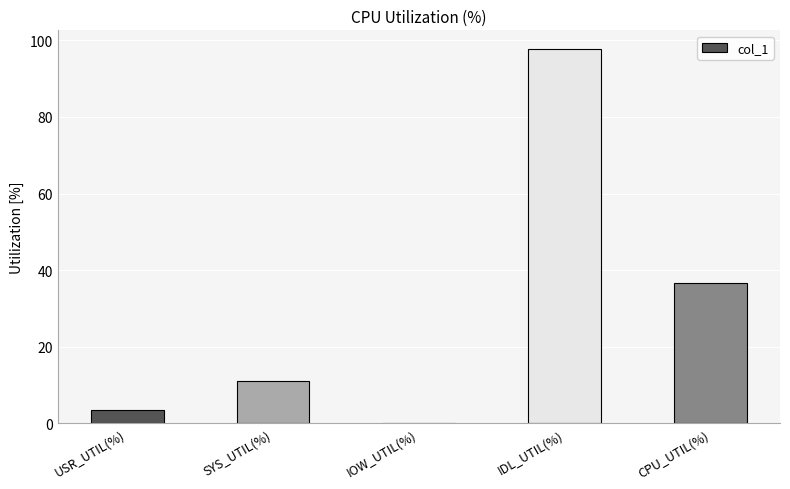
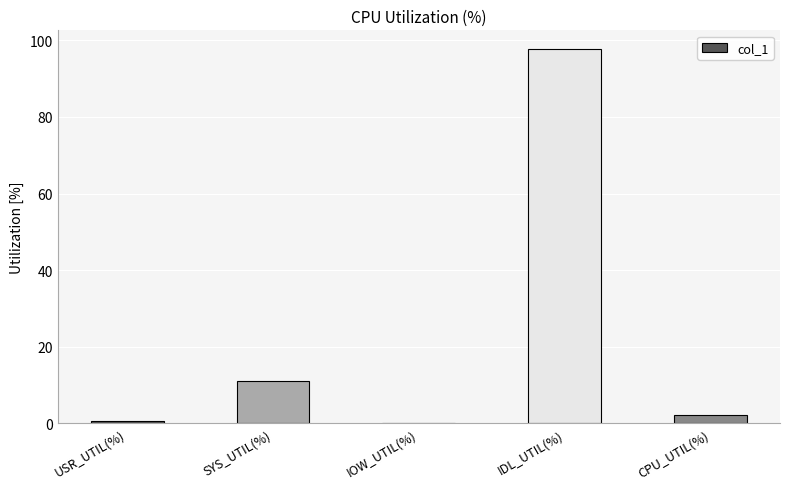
  {
-   "USR_UTIL(%)": 4,
+   "USR_UTIL(%)": 1,
    "SYS_UTIL(%)": 11,
    "IDL_UTIL(%)": 98,
-   "CPU_UTIL(%)": 37
+   "CPU_UTIL(%)": 2
  }
